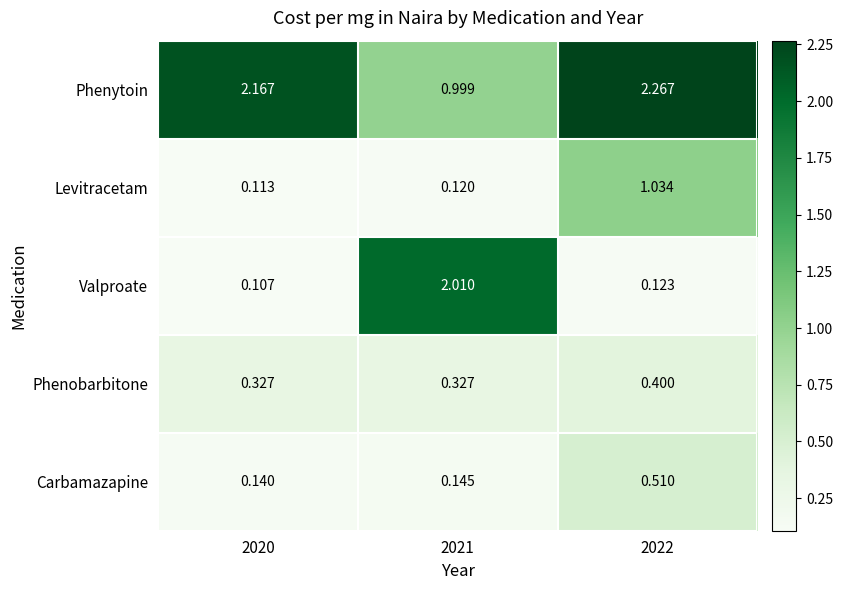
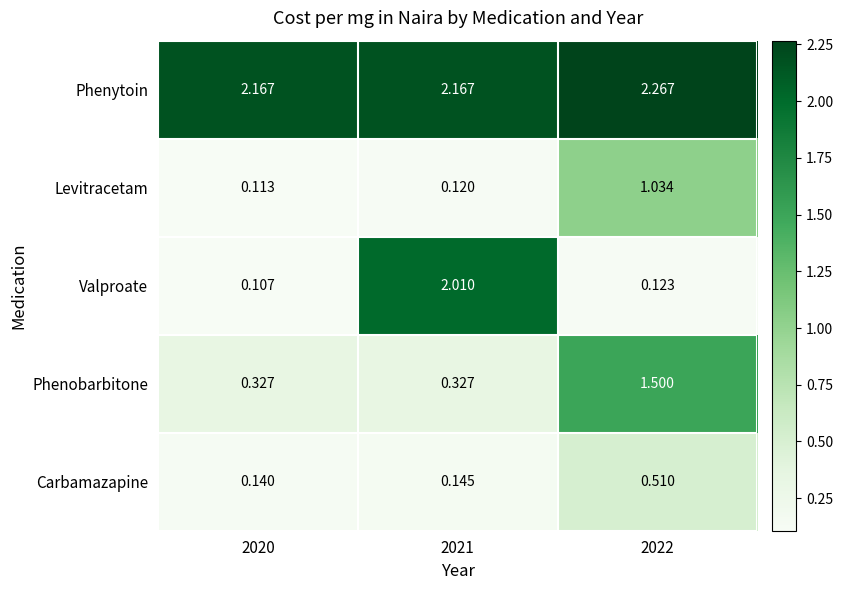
  {
    "Phenytoin": {
      "2020": 2.167,
-     "2021": 0.999,
+     "2021": 2.167,
      "2022": 2.267
    },
    "Levitracetam": {
      "2020": 0.113,
      "2021": 0.120,
      "2022": 1.034
    },
    "Valproate": {
      "2020": 0.107,
      "2021": 2.010,
      "2022": 0.123
    },
    "Phenobarbitone": {
      "2020": 0.327,
      "2021": 0.327,
-     "2022": 0.400
+     "2022": 1.500
    },
    "Carbamazapine": {
      "2020": 0.140,
      "2021": 0.145,
      "2022": 0.510
    }
  }
